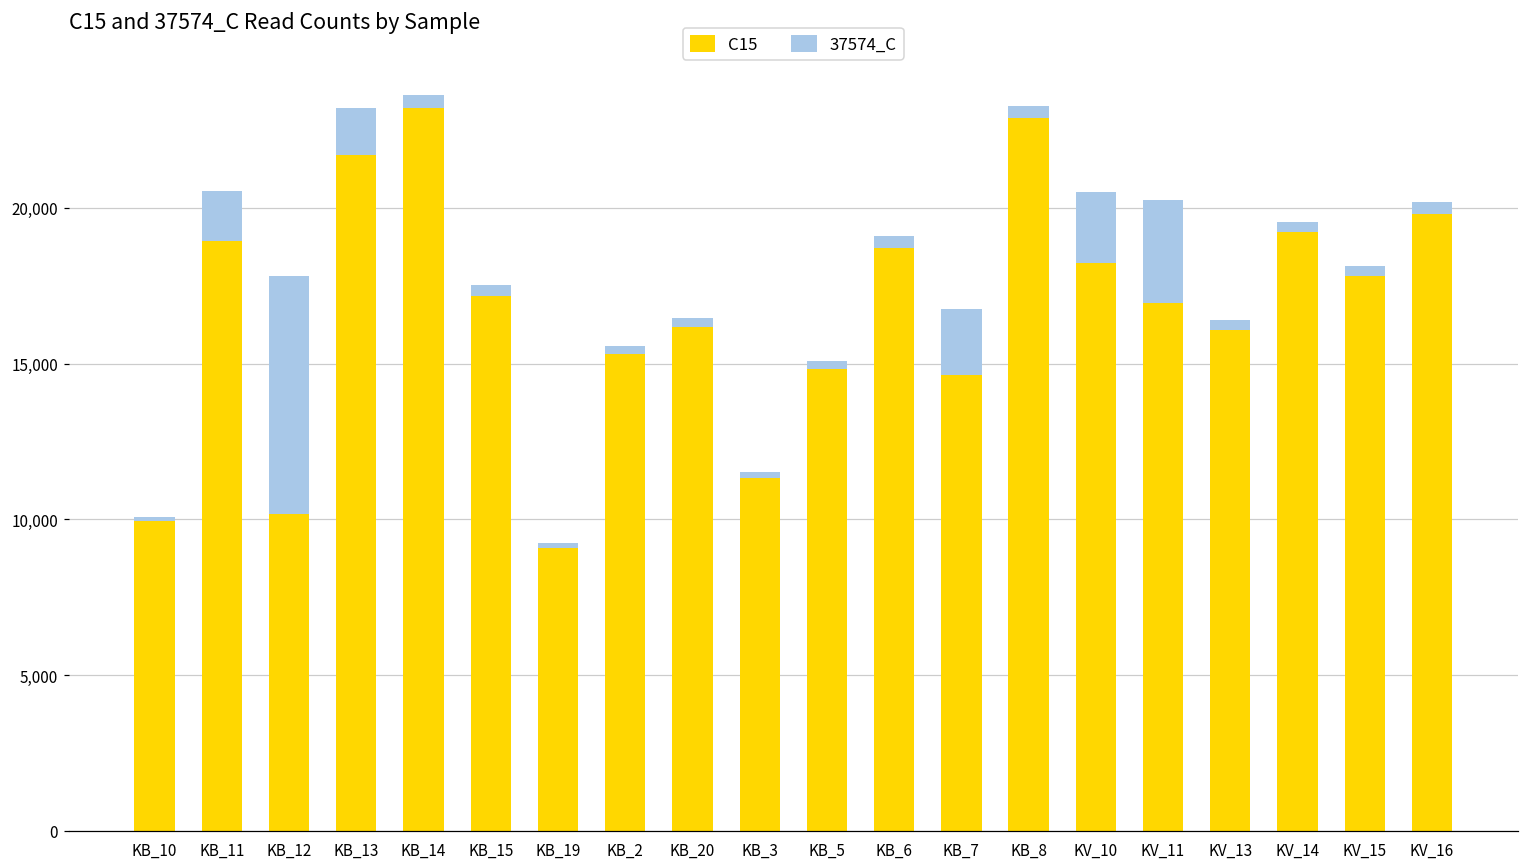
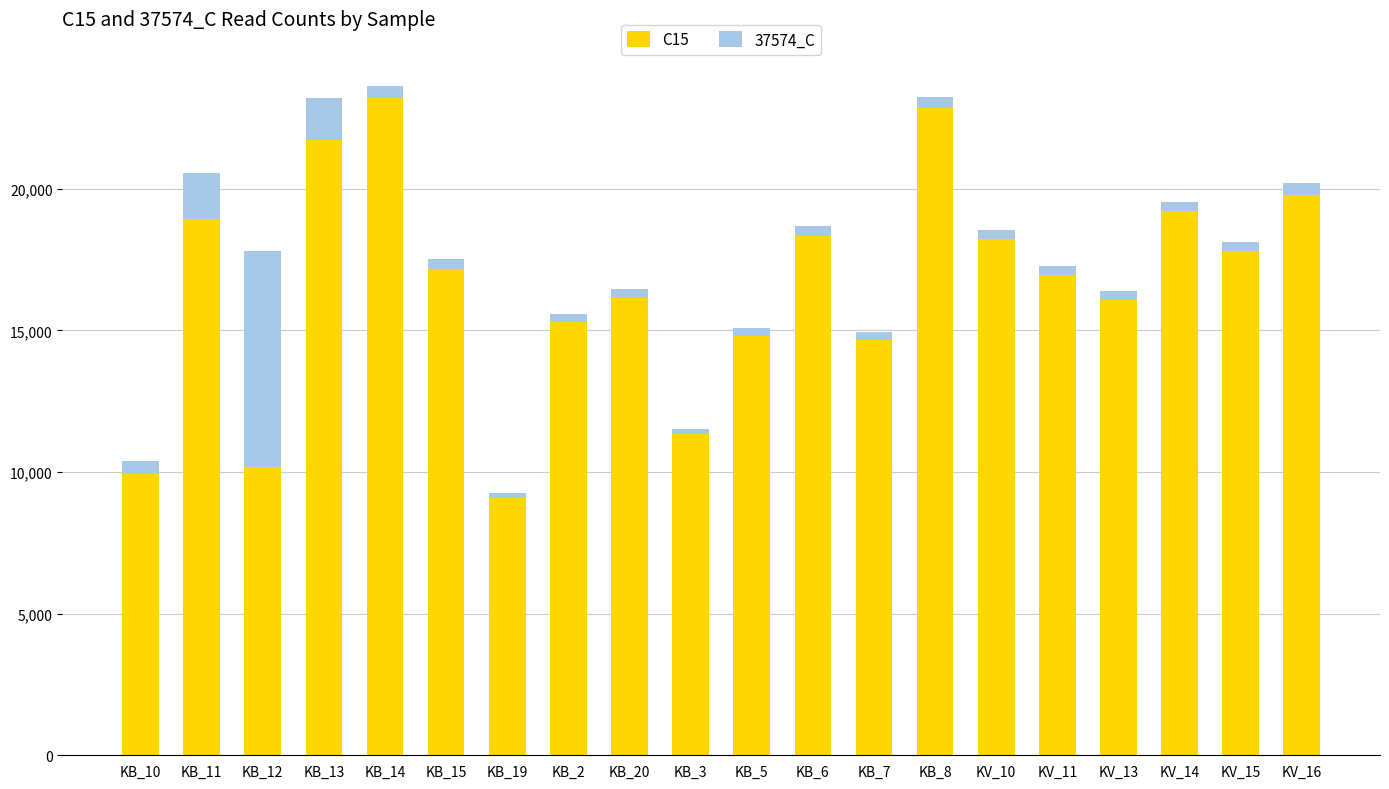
  {
    "C15": {
      "KB_10": "9,900",
      "KB_11": "18,900",
      "KB_12": "10,200",
      "KB_13": "21,700",
      "KB_14": "23,200",
      "KB_15": "17,200",
      "KB_19": "9,100",
      "KB_2": "15,300",
      "KB_20": "16,200",
      "KB_3": "11,300",
      "KB_5": "14,800",
-     "KB_6": "18,700",
+     "KB_6": "18,300",
      "KB_7": "14,600",
      "KB_8": "22,900",
      "KV_10": "18,200",
      "KV_11": "17,000",
      "KV_13": "16,100",
      "KV_14": "19,200",
      "KV_15": "17,800",
      "KV_16": "19,800"
    },
    "37574_C": {
-     "KB_10": "100",
+     "KB_10": "500",
      "KB_11": "1,600",
      "KB_12": "7,700",
      "KB_13": "1,500",
      "KB_14": "400",
      "KB_15": "400",
      "KB_19": "200",
      "KB_2": "300",
      "KB_20": "300",
      "KB_3": "200",
      "KB_5": "300",
      "KB_6": "400",
-     "KB_7": "2,100",
+     "KB_7": "300",
      "KB_8": "400",
-     "KV_10": "2,300",
-     "KV_11": "3,300",
+     "KV_10": "300",
+     "KV_11": "300",
      "KV_13": "300",
      "KV_14": "300",
      "KV_15": "300",
      "KV_16": "400"
    }
  }
